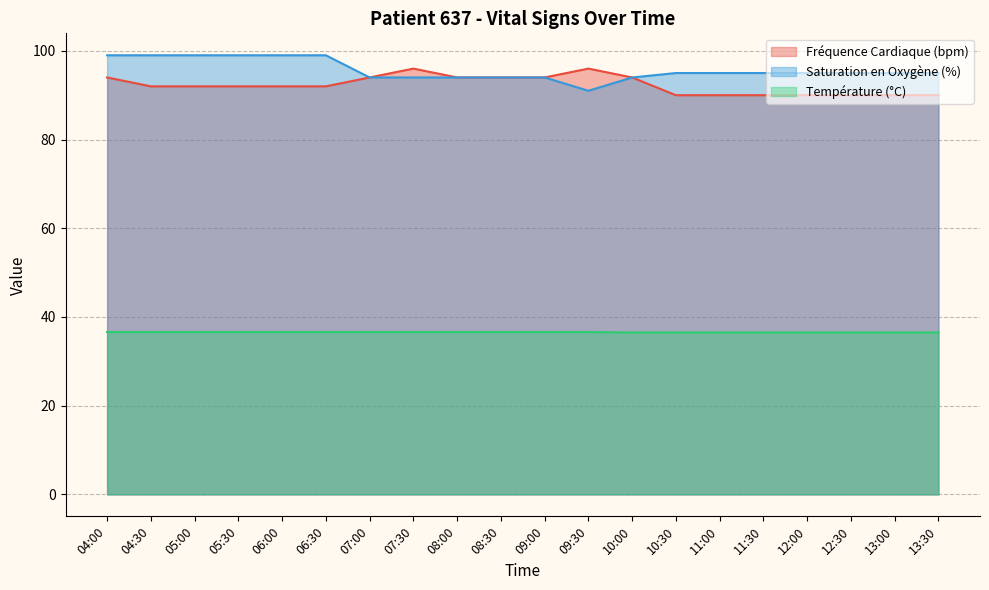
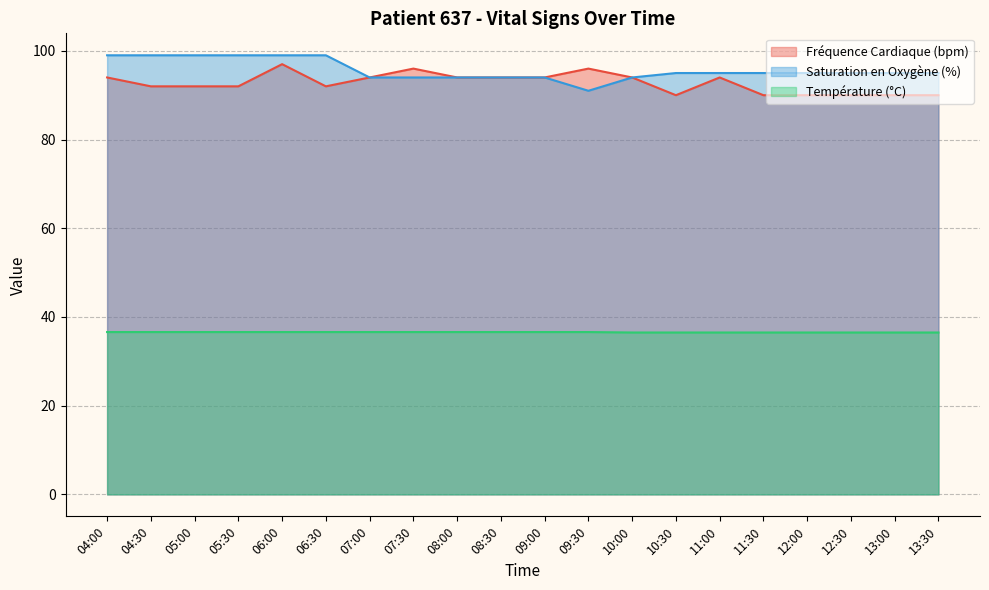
  {
    "Fréquence Cardiaque (bpm)": {
      "04:00": 94,
      "04:30": 92,
      "05:00": 92,
      "05:30": 92,
-     "06:00": 92,
+     "06:00": 97,
      "06:30": 92,
      "07:30": 96,
      "09:30": 96,
      "10:30": 90,
-     "11:00": 90,
+     "11:00": 94,
      "11:30": 90
    },
    "Saturation en Oxygène (%)": {
      "04:00": 99,
      "04:30": 99,
      "05:00": 99,
      "05:30": 99,
      "06:00": 99,
      "06:30": 99,
      "07:30": 94,
      "09:30": 91,
      "10:30": 95,
      "11:00": 95,
      "11:30": 95
    },
    "Température (°C)": {
      "04:00": 37,
      "04:30": 37,
      "05:00": 37,
      "05:30": 37,
      "06:00": 37,
      "06:30": 37,
      "07:00": 37,
      "07:30": 37,
      "08:00": 37,
      "08:30": 37,
      "09:00": 37,
      "09:30": 37,
      "10:00": 37,
      "10:30": 37,
      "11:00": 37,
      "11:30": 37,
      "12:00": 37,
      "12:30": 37,
      "13:00": 37,
      "13:30": 37
    }
  }
